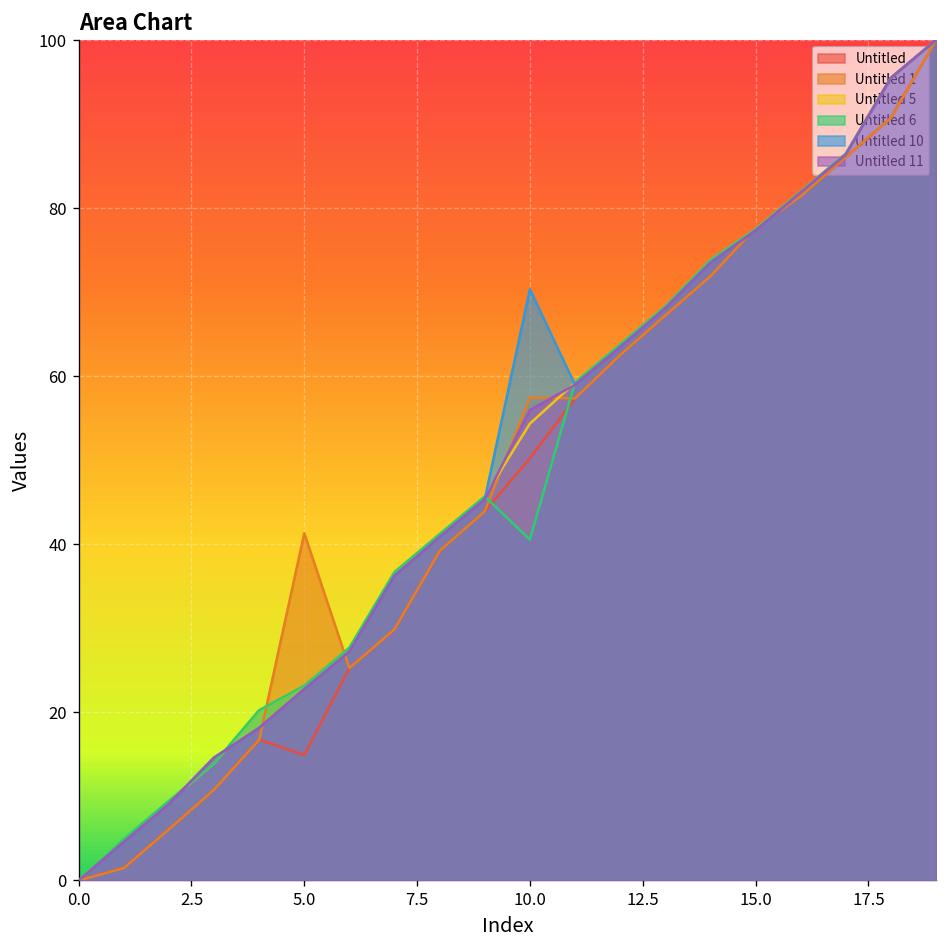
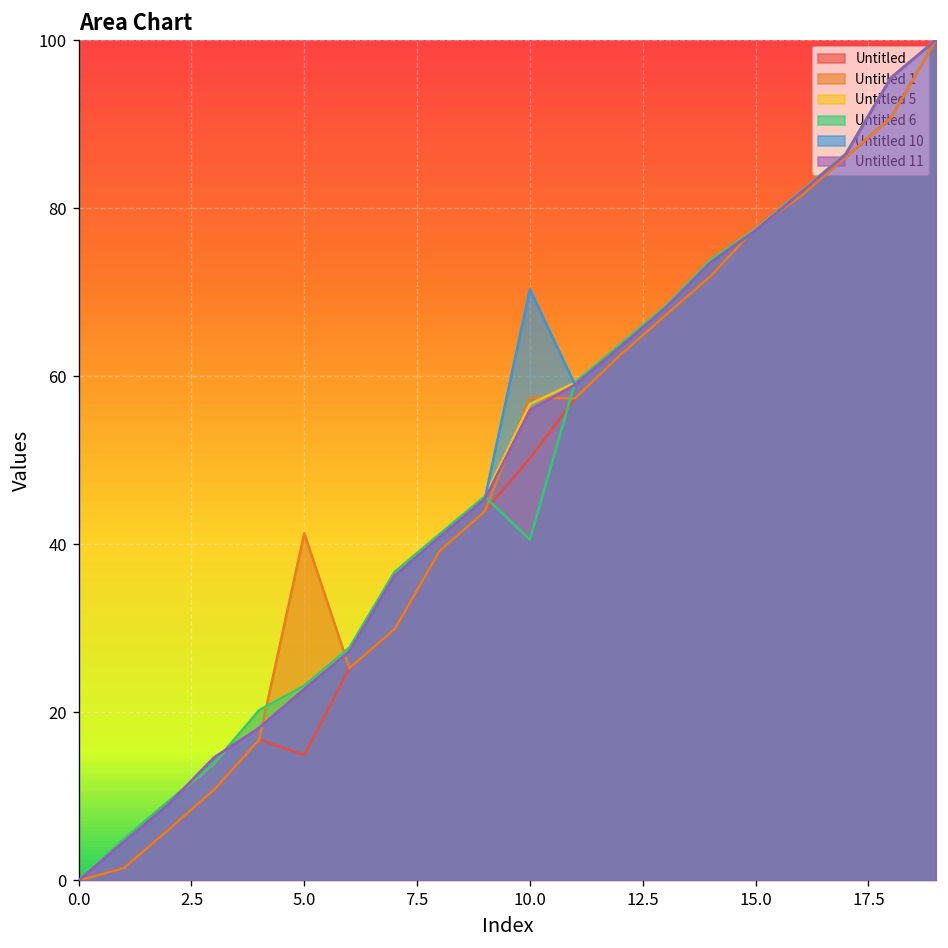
  {
    "Untitled 5": {
-     "10.0": 54
+     "10.0": 57
    },
    "Untitled 6": {
      "10.0": 41
    },
    "Untitled 10": {
      "10.0": 70
    },
    "Untitled 11": {
      "10.0": 56
    }
  }
